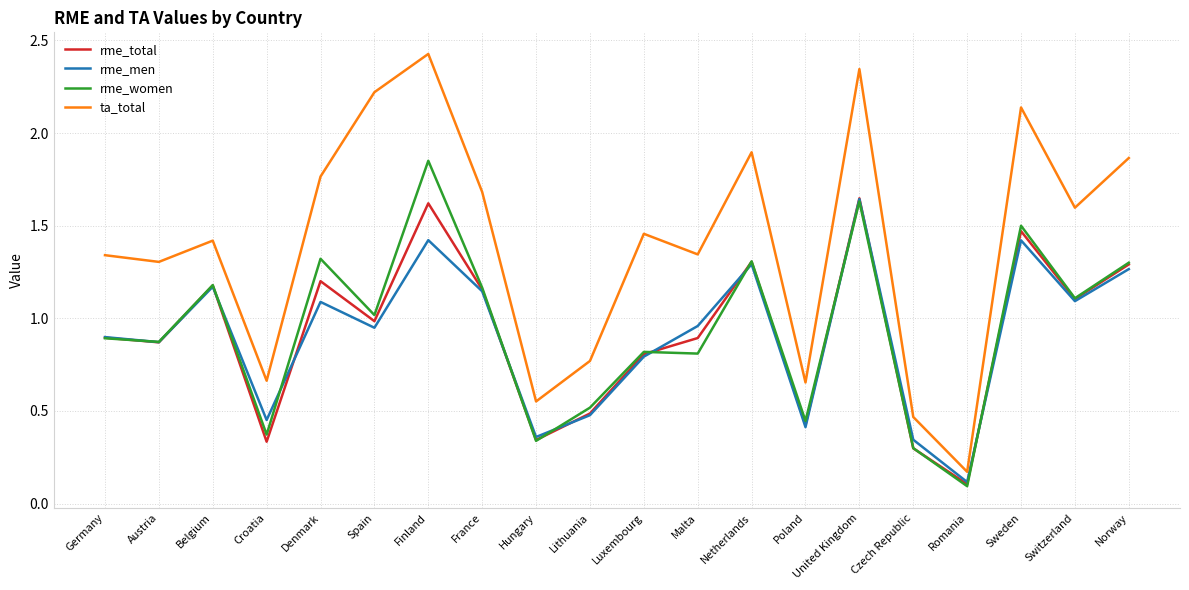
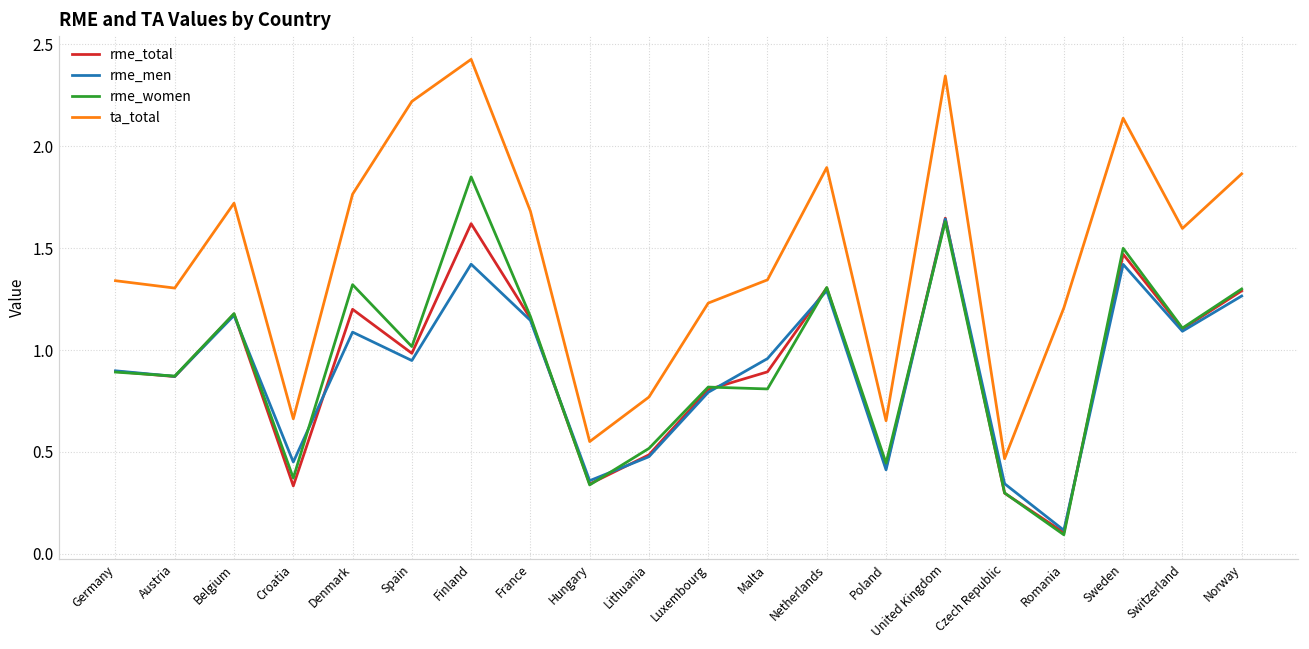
  {
    "rme_total": {
      "Croatia": 0.33,
      "Denmark": 1.20,
      "Spain": 0.98,
      "Finland": 1.62,
      "Malta": 0.89,
      "Sweden": 1.47
    },
    "rme_men": {
      "Croatia": 0.45,
      "Denmark": 1.09,
      "Spain": 0.95,
      "Finland": 1.42,
      "Hungary": 0.36,
      "Luxembourg": 0.79,
      "Malta": 0.96,
      "Czech Republic": 0.34,
      "Sweden": 1.42,
      "Norway": 1.27
    },
    "rme_women": {
      "Croatia": 0.37,
      "Denmark": 1.32,
      "Spain": 1.02,
      "Finland": 1.85,
      "Lithuania": 0.52,
      "Malta": 0.81,
      "Poland": 0.45,
      "Sweden": 1.50
    },
    "ta_total": {
      "Germany": 1.34,
      "Austria": 1.30,
-     "Belgium": 1.42,
+     "Belgium": 1.72,
      "Croatia": 0.66,
      "Denmark": 1.76,
      "Spain": 2.22,
      "Finland": 2.43,
      "France": 1.68,
      "Hungary": 0.55,
      "Lithuania": 0.77,
-     "Luxembourg": 1.46,
+     "Luxembourg": 1.23,
      "Malta": 1.34,
      "Netherlands": 1.90,
      "Poland": 0.65,
      "United Kingdom": 2.35,
      "Czech Republic": 0.47,
-     "Romania": 0.17,
+     "Romania": 1.21,
      "Sweden": 2.14,
      "Switzerland": 1.60,
      "Norway": 1.87
    }
  }
